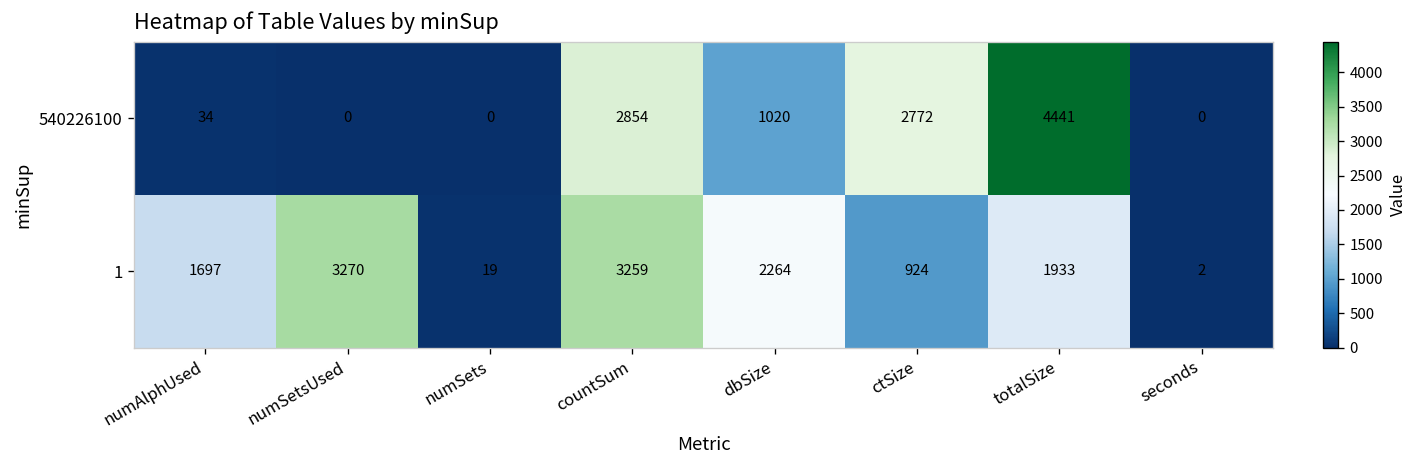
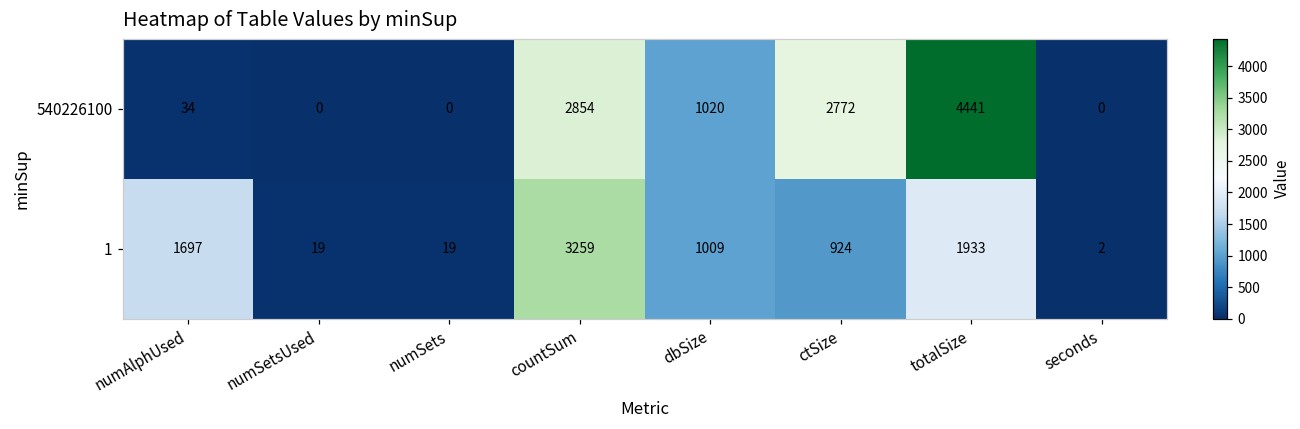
  {
    "540226100": {
      "numAlphUsed": 34,
      "numSetsUsed": 0,
      "numSets": 0,
      "countSum": 2854,
      "dbSize": 1020,
      "ctSize": 2772,
      "totalSize": 4441,
      "seconds": 0
    },
    "1": {
      "numAlphUsed": 1697,
-     "numSetsUsed": 3270,
+     "numSetsUsed": 19,
      "numSets": 19,
      "countSum": 3259,
-     "dbSize": 2264,
+     "dbSize": 1009,
      "ctSize": 924,
      "totalSize": 1933,
      "seconds": 2
    }
  }
